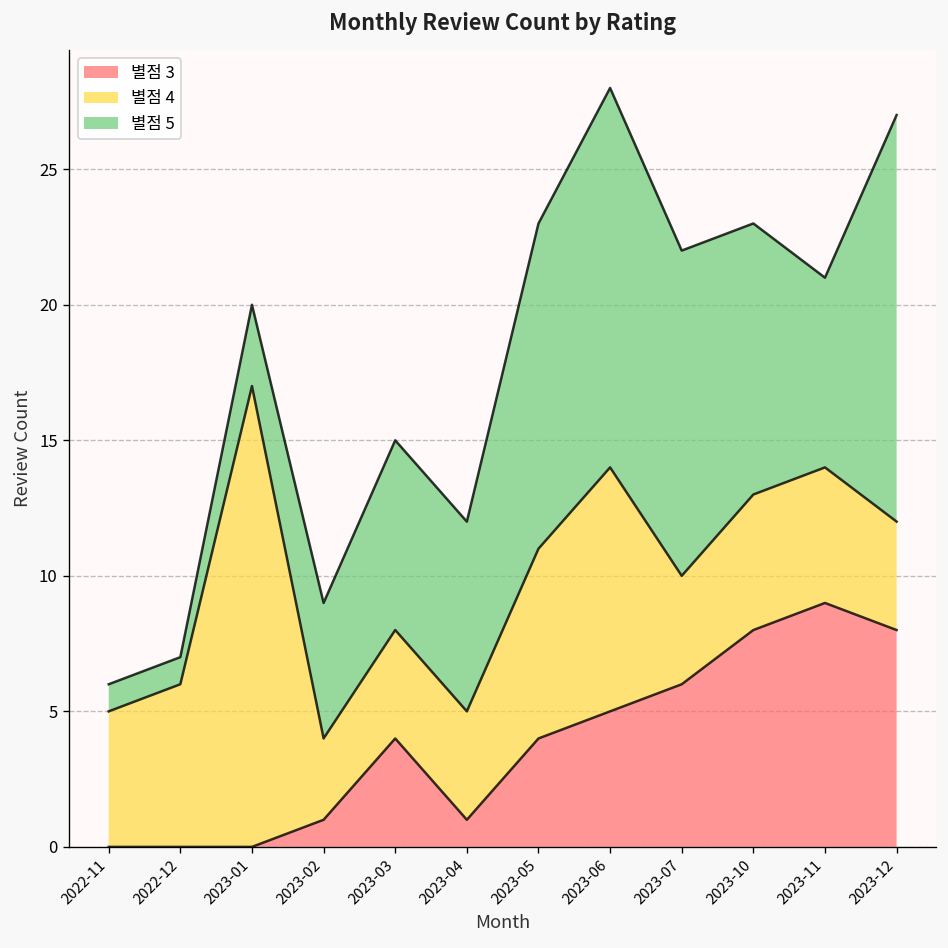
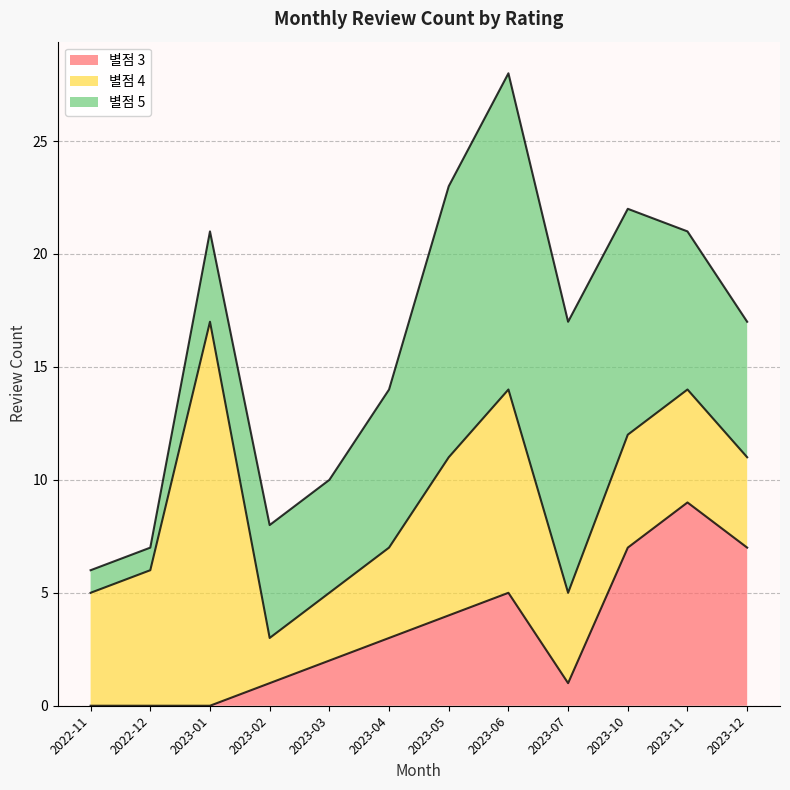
  {
    "별점 3": {
      "2022-11": 0,
      "2022-12": 0,
      "2023-01": 0,
      "2023-02": 1,
-     "2023-03": 4,
-     "2023-04": 1,
+     "2023-03": 2,
+     "2023-04": 3,
      "2023-05": 4,
      "2023-06": 5,
-     "2023-07": 6,
-     "2023-10": 8,
+     "2023-07": 1,
+     "2023-10": 7,
      "2023-11": 9,
-     "2023-12": 8
+     "2023-12": 7
    },
    "별점 4": {
      "2022-11": 5,
      "2022-12": 6,
      "2023-01": 17,
-     "2023-02": 3,
-     "2023-03": 4,
+     "2023-02": 2,
+     "2023-03": 3,
      "2023-04": 4,
      "2023-05": 7,
      "2023-06": 9,
      "2023-07": 4,
      "2023-10": 5,
      "2023-11": 5,
      "2023-12": 4
    },
    "별점 5": {
      "2022-11": 1,
      "2022-12": 1,
-     "2023-01": 3,
+     "2023-01": 4,
      "2023-02": 5,
-     "2023-03": 7,
+     "2023-03": 5,
      "2023-04": 7,
      "2023-05": 12,
      "2023-06": 14,
      "2023-07": 12,
      "2023-10": 10,
      "2023-11": 7,
-     "2023-12": 15
+     "2023-12": 6
    }
  }
